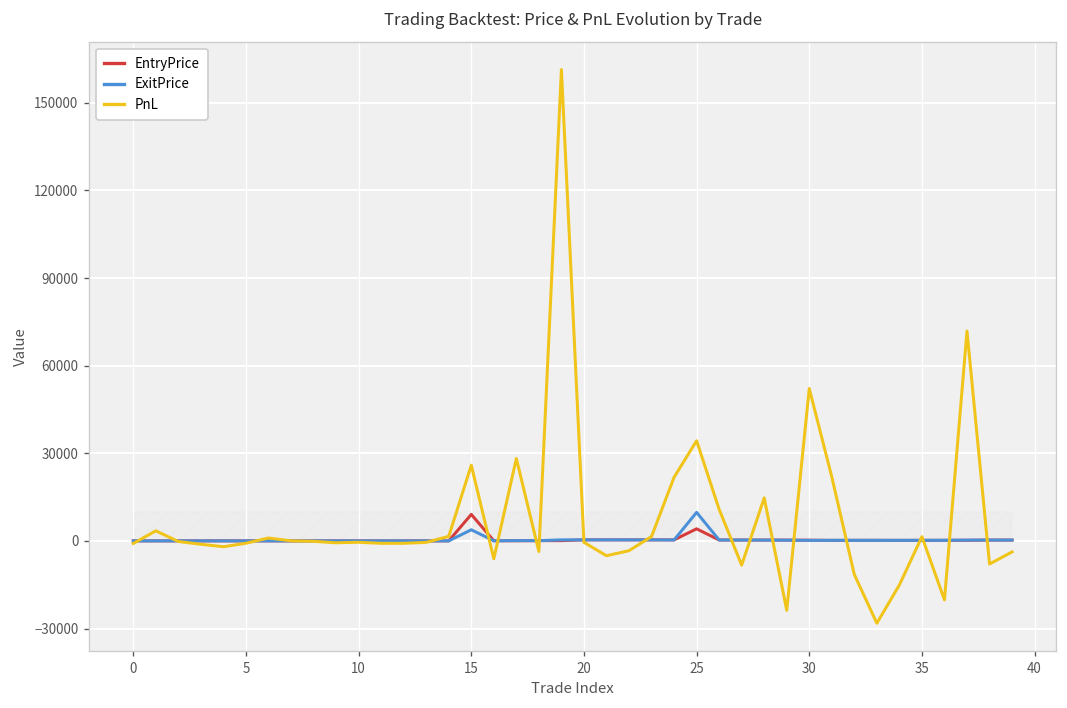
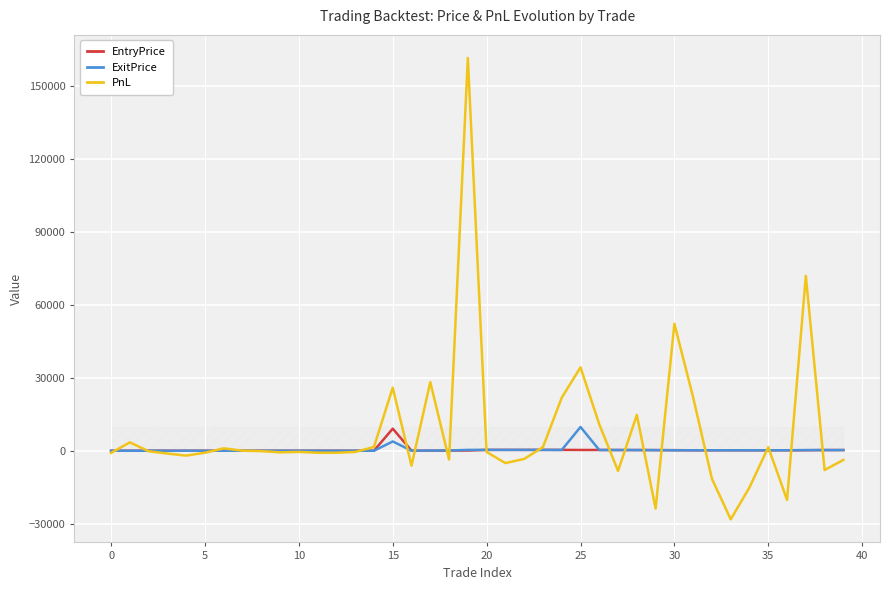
  {
    "EntryPrice": {
-     "25": 4000
+     "25": 0
    },
    "ExitPrice": {
      "15": 4000
    },
    "PnL": {
      "15": 26000,
      "25": 34000,
      "30": 52000,
      "35": 1000
    }
  }
